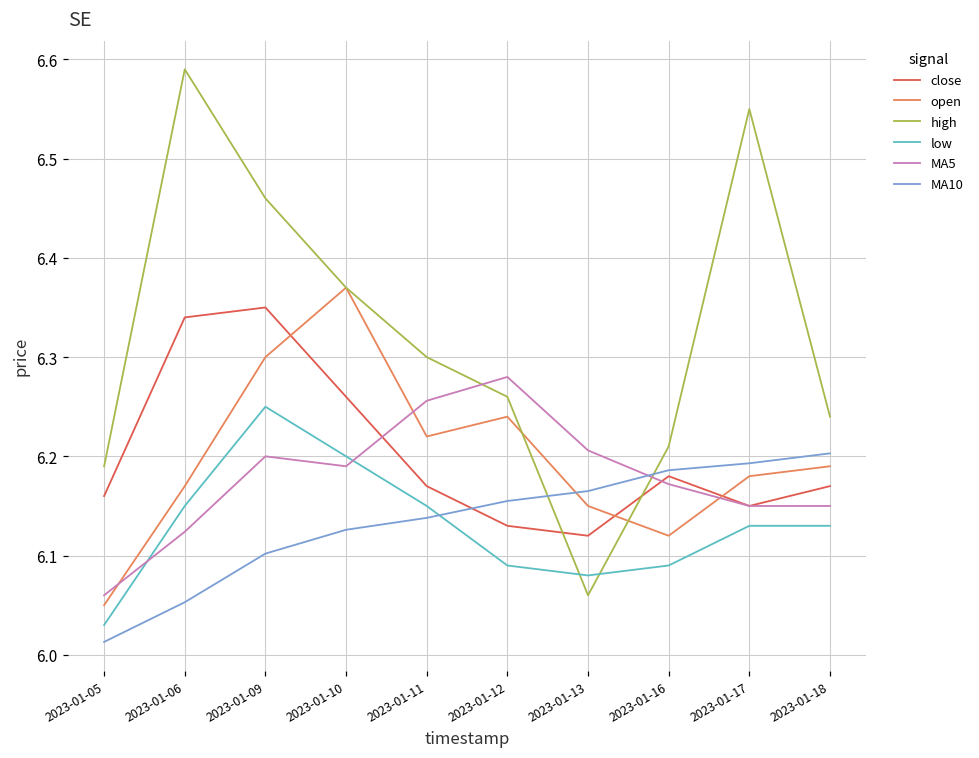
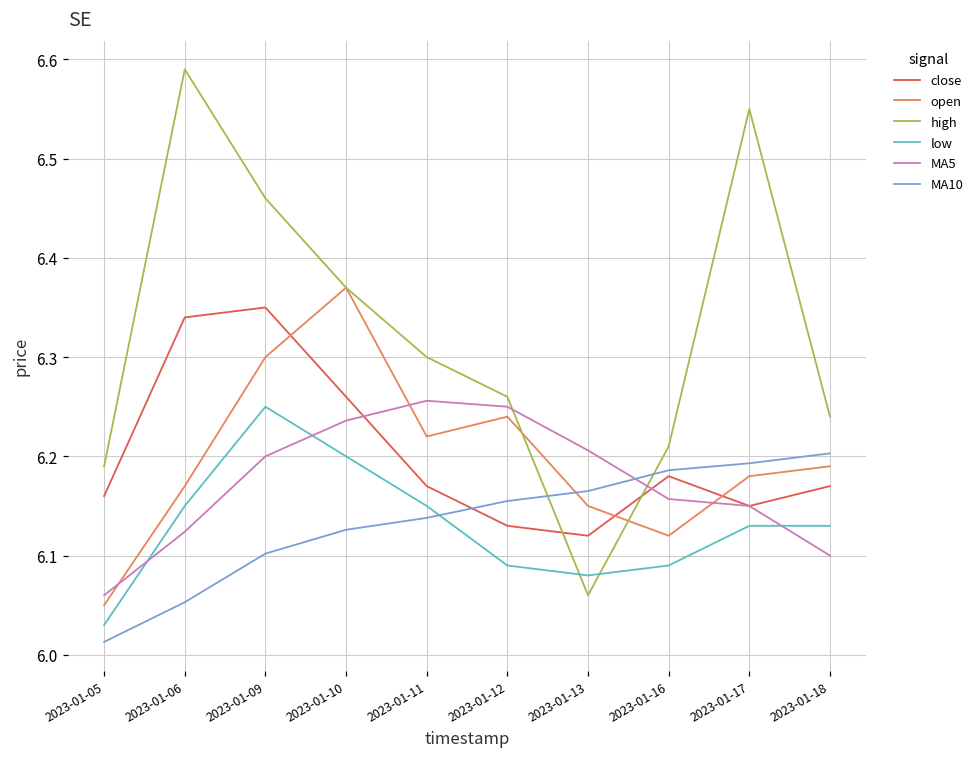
  {
    "high": {
      "2023-01-05": 6.19,
      "2023-01-06": 6.59,
      "2023-01-09": 6.46,
      "2023-01-11": 6.30,
      "2023-01-12": 6.26,
      "2023-01-13": 6.06,
      "2023-01-16": 6.21,
      "2023-01-17": 6.55,
      "2023-01-18": 6.24
    },
    "MA5": {
      "2023-01-05": 6.06,
      "2023-01-06": 6.12,
      "2023-01-09": 6.20,
-     "2023-01-10": 6.19,
+     "2023-01-10": 6.24,
      "2023-01-11": 6.26,
-     "2023-01-12": 6.28,
+     "2023-01-12": 6.25,
      "2023-01-13": 6.21,
-     "2023-01-16": 6.17,
-     "2023-01-18": 6.15
+     "2023-01-16": 6.16,
+     "2023-01-18": 6.10
    }
  }
